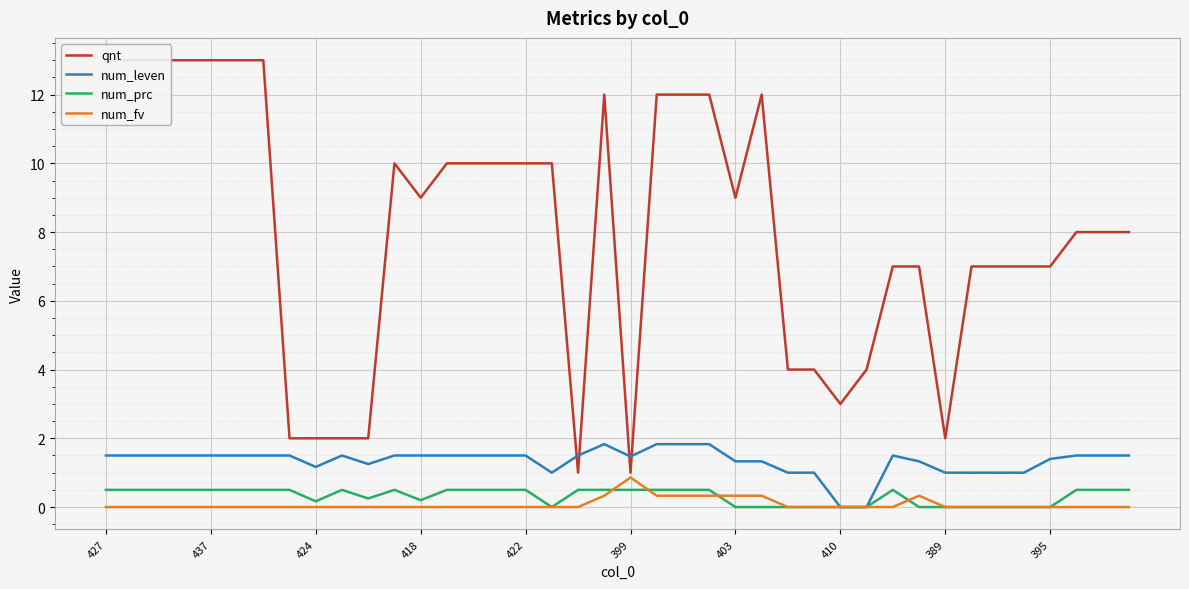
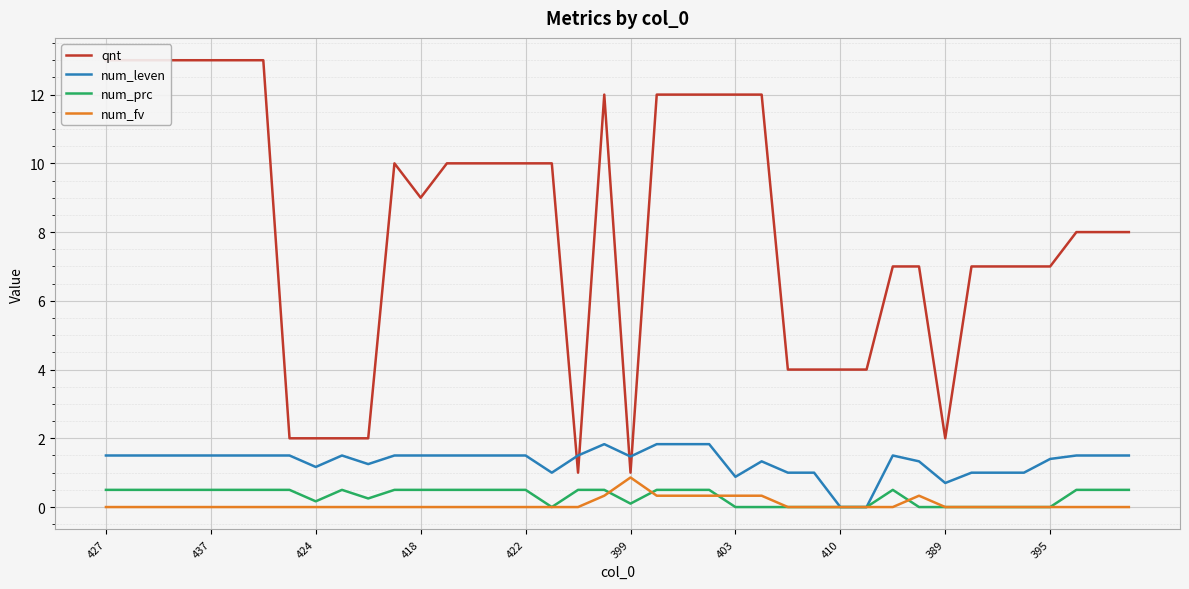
  {
    "qnt": {
      "437": 13,
      "424": 2,
      "418": 9,
      "422": 10,
      "399": 1,
-     "403": 9,
-     "410": 3,
+     "403": 12,
+     "410": 4,
      "389": 2,
      "395": 7
    },
    "num_leven": {
      "427": 1.5,
      "437": 1.5,
      "424": 1.2,
      "418": 1.5,
      "422": 1.5,
      "399": 1.5,
-     "403": 1.3,
-     "389": 1.0,
+     "403": 0.9,
+     "389": 0.7,
      "395": 1.4
    },
    "num_prc": {
      "427": 0.5,
      "437": 0.5,
      "424": 0.2,
-     "418": 0.2,
+     "418": 0.5,
      "422": 0.5,
-     "399": 0.5,
+     "399": 0.1,
      "403": 0.0
    },
    "num_fv": {
      "427": 0.0,
      "437": 0.0,
      "424": 0.0,
      "418": 0.0,
      "422": 0.0,
      "399": 0.9,
      "403": 0.3
    }
  }
